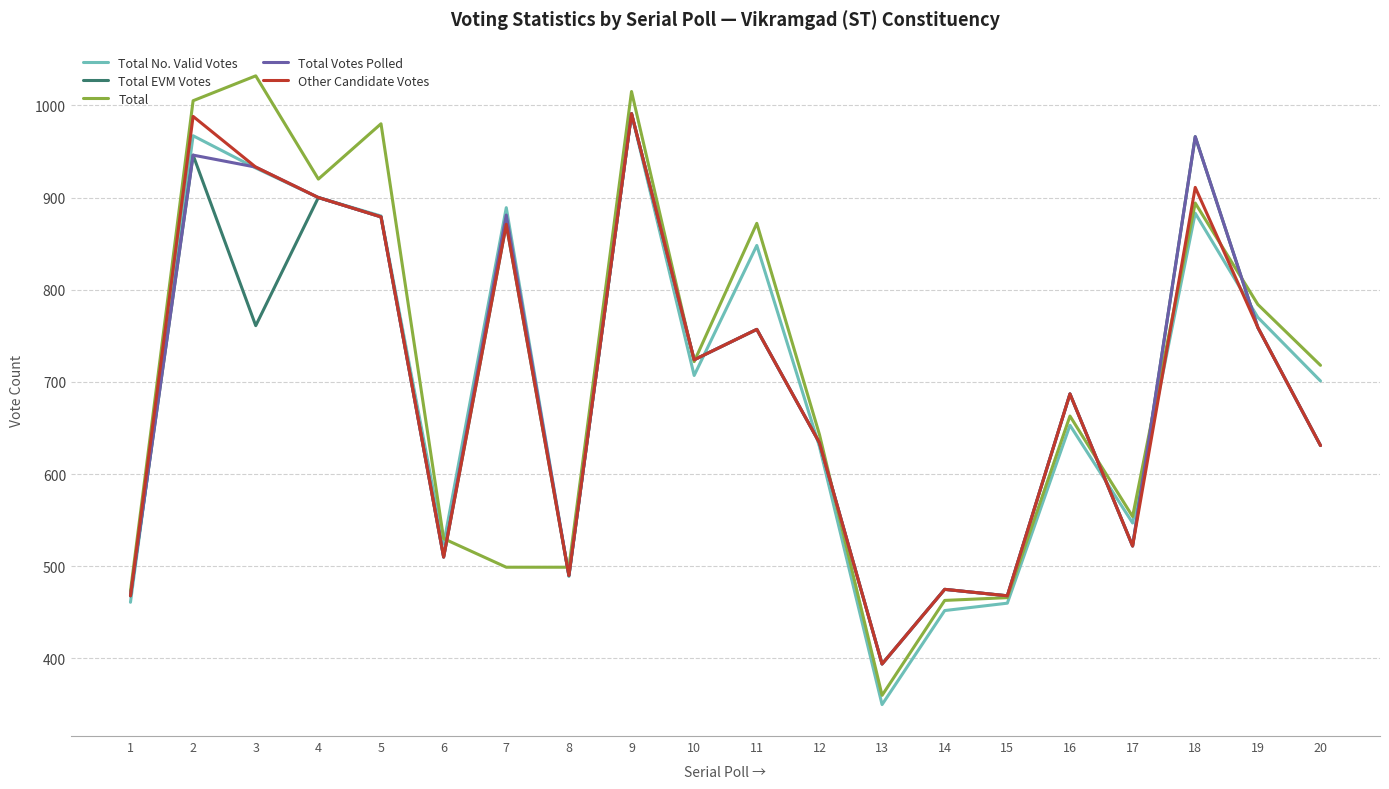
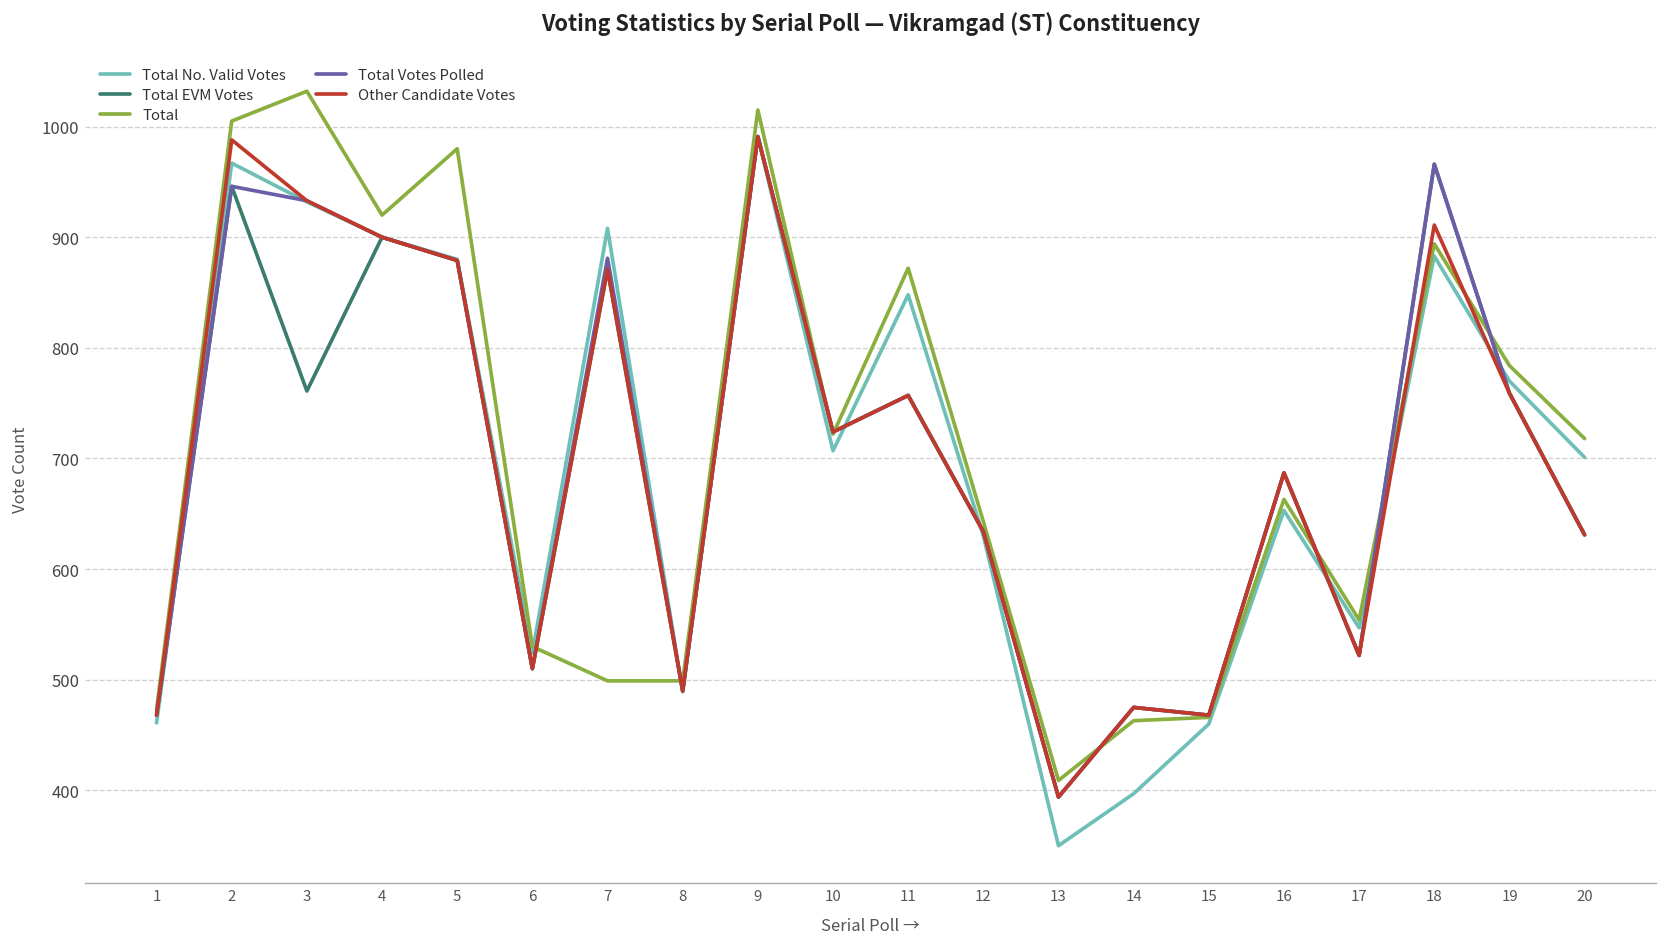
  {
    "Total No. Valid Votes": {
      "1": 460,
      "2": 970,
      "6": 520,
-     "7": 890,
+     "7": 910,
      "10": 710,
      "11": 850,
      "12": 630,
      "13": 350,
-     "14": 450,
+     "14": 400,
      "15": 460,
      "16": 650,
      "17": 550,
      "18": 880,
      "19": 770,
      "20": 700
    },
    "Total EVM Votes": {
      "3": 760
    },
    "Total": {
      "1": 470,
      "2": 1010,
      "3": 1030,
      "4": 920,
      "5": 980,
      "6": 530,
      "7": 500,
      "8": 500,
      "9": 1020,
      "11": 870,
      "12": 640,
-     "13": 360,
+     "13": 410,
      "14": 460,
      "16": 660,
      "17": 550,
      "18": 890,
      "19": 780,
      "20": 720
    },
    "Total Votes Polled": {
      "7": 880
    },
    "Other Candidate Votes": {
      "2": 990,
      "18": 910
    }
  }
